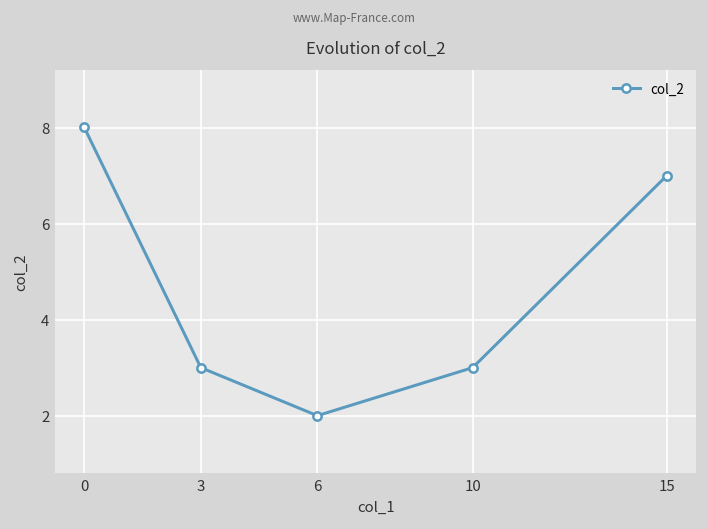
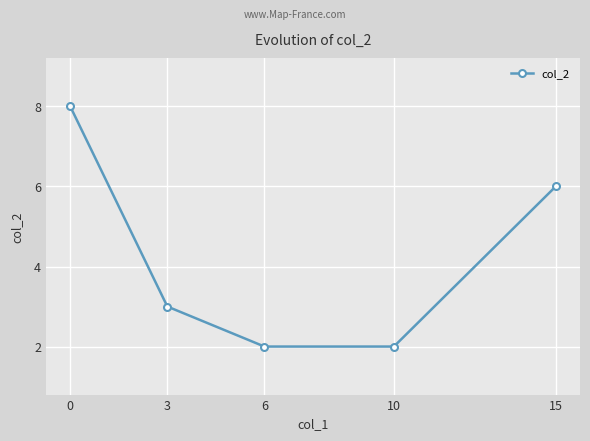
  {
    "0": 8,
    "3": 3,
    "6": 2,
-   "10": 3,
-   "15": 7
+   "10": 2,
+   "15": 6
  }
